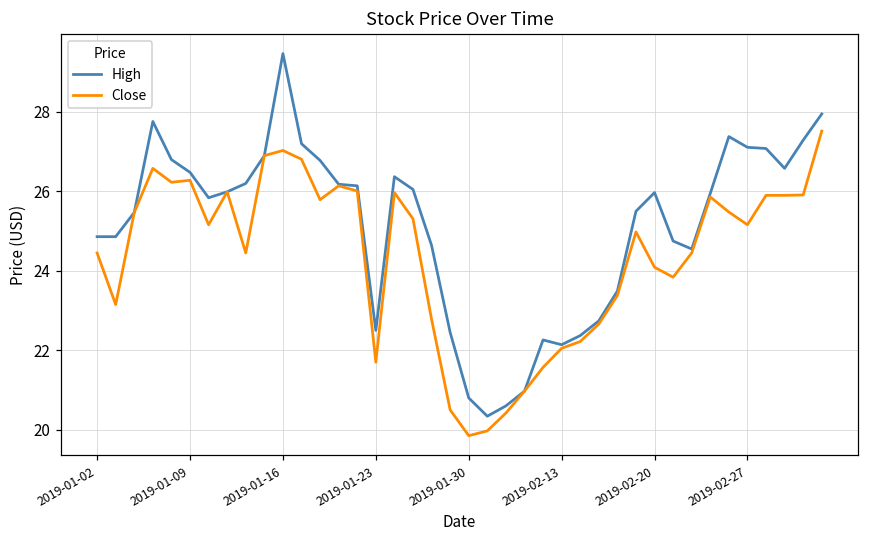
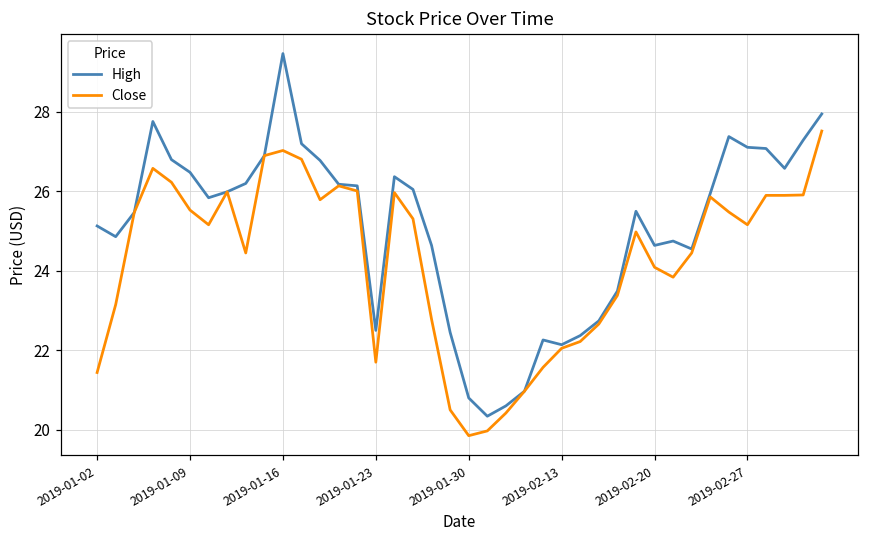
  {
    "High": {
-     "2019-01-02": 24.9,
+     "2019-01-02": 25.1,
      "2019-01-09": 26.5,
      "2019-01-16": 29.5,
      "2019-01-23": 22.5,
      "2019-01-30": 20.8,
      "2019-02-13": 22.1,
-     "2019-02-20": 26.0,
+     "2019-02-20": 24.6,
      "2019-02-27": 27.1
    },
    "Close": {
-     "2019-01-02": 24.5,
-     "2019-01-09": 26.3,
+     "2019-01-02": 21.4,
+     "2019-01-09": 25.5,
      "2019-01-16": 27.0,
      "2019-01-23": 21.7,
      "2019-01-30": 19.9,
      "2019-02-13": 22.1,
      "2019-02-20": 24.1,
      "2019-02-27": 25.2
    }
  }
